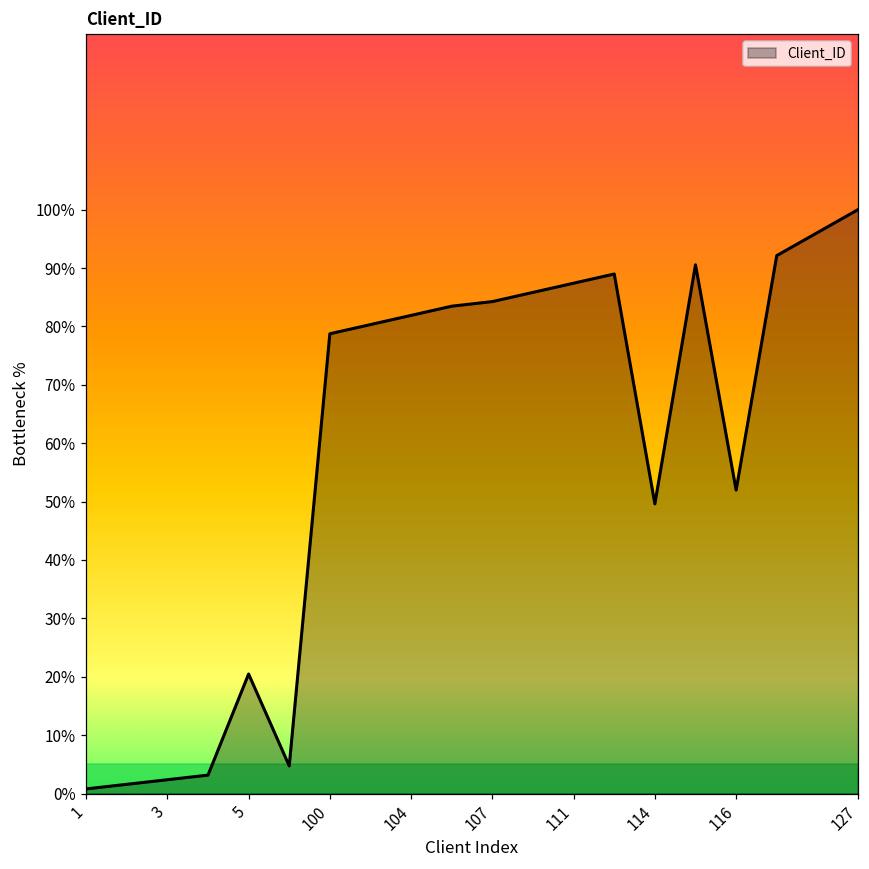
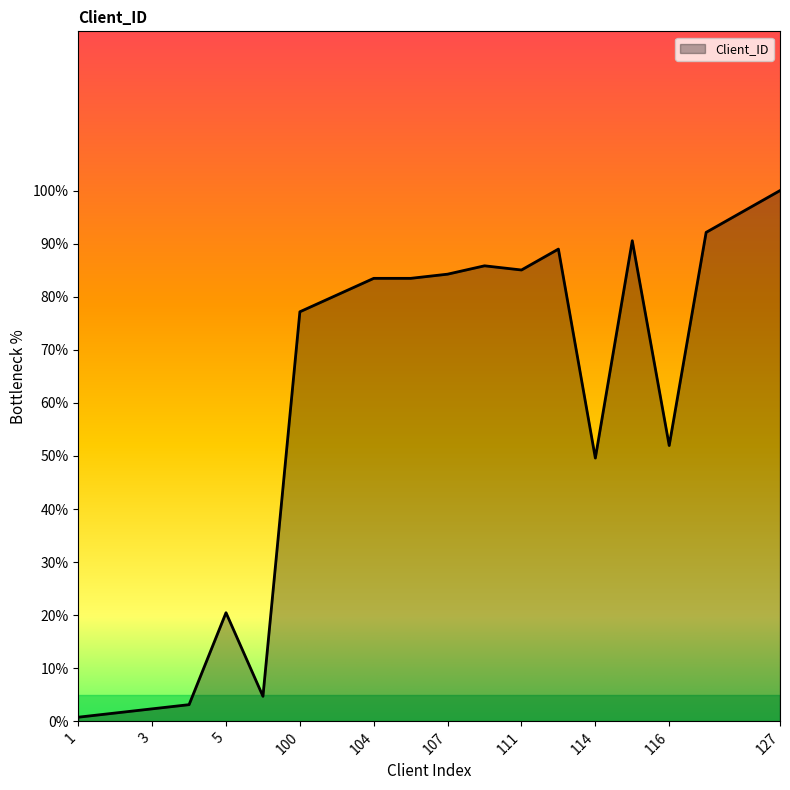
  {
    "5": "20%",
-   "100": "79%",
-   "104": "82%",
+   "100": "77%",
+   "104": "83%",
    "107": "84%",
-   "111": "87%",
+   "111": "85%",
    "114": "50%",
    "116": "52%",
    "127": "100%"
  }
